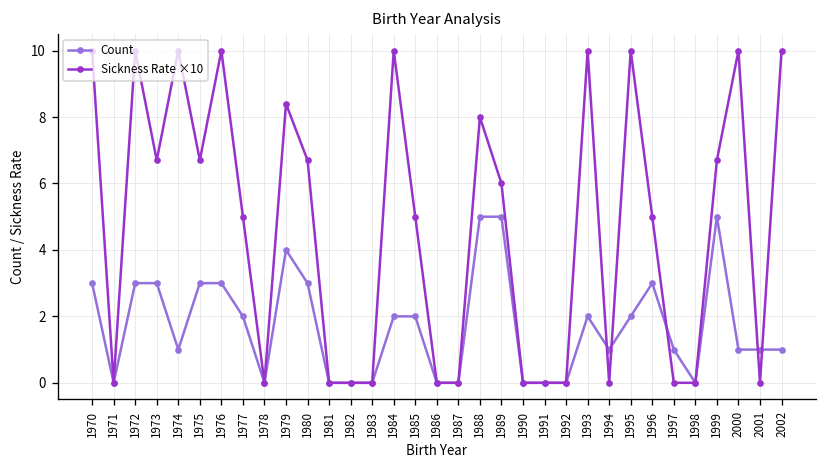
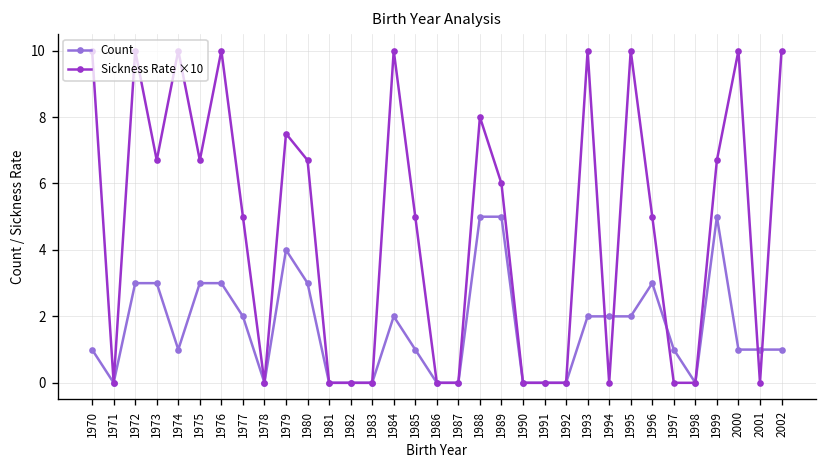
  {
    "Count": {
-     "1970": 3,
+     "1970": 1,
      "1972": 3,
      "1973": 3,
      "1974": 1,
      "1975": 3,
      "1976": 3,
      "1977": 2,
      "1979": 4,
      "1980": 3,
      "1984": 2,
-     "1985": 2,
+     "1985": 1,
      "1988": 5,
      "1989": 5,
      "1993": 2,
-     "1994": 1,
+     "1994": 2,
      "1995": 2,
      "1996": 3,
      "1997": 1,
      "1999": 5,
      "2000": 1,
      "2001": 1,
      "2002": 1
    },
    "Sickness Rate ×10": {
      "1973": 6.7,
      "1975": 6.7,
      "1976": 10.0,
      "1977": 5.0,
-     "1979": 8.4,
+     "1979": 7.5,
      "1980": 6.7,
      "1984": 10.0,
      "1985": 5.0,
      "1988": 8.0,
      "1989": 6.0,
      "1993": 10.0,
      "1994": 0.0,
      "1995": 10.0,
      "1996": 5.0,
      "1997": 0.0,
      "1999": 6.7,
      "2000": 10.0,
      "2001": 0.0,
      "2002": 10.0
    }
  }
